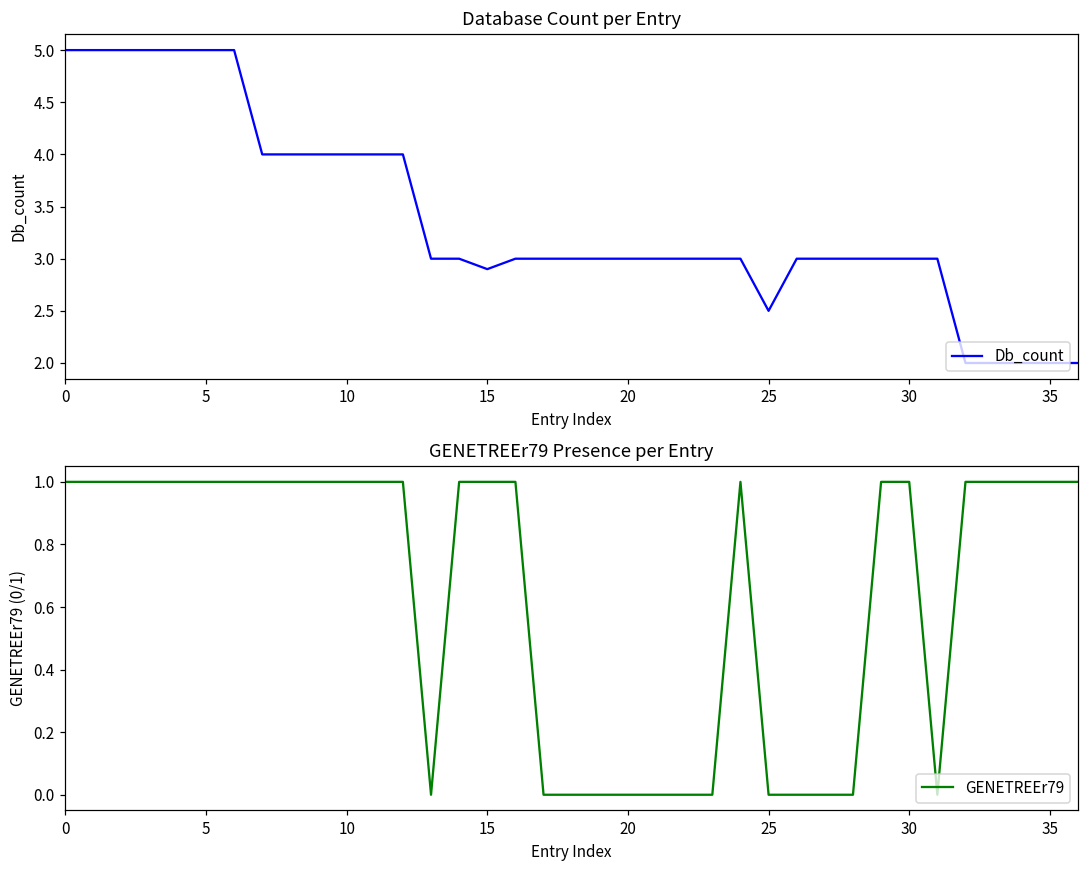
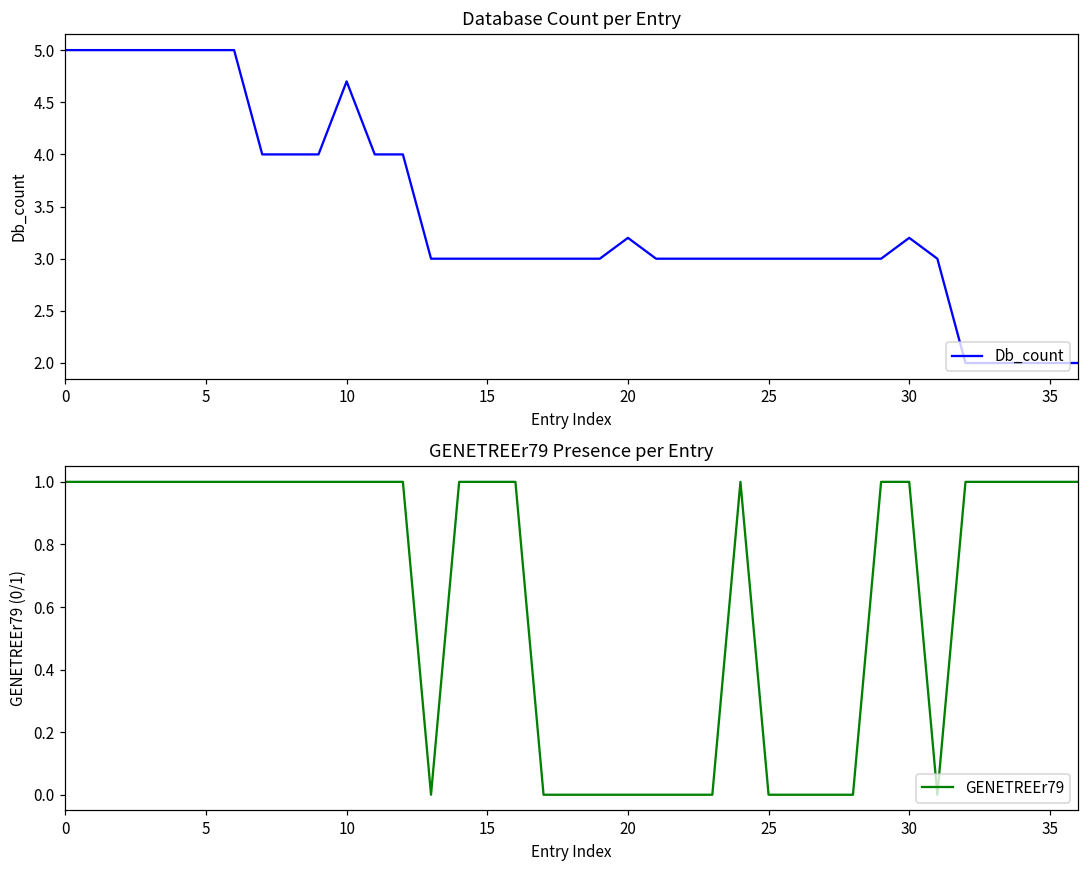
  {
    "Database Count per Entry": {
      "0": 5.0,
      "5": 5.0,
-     "10": 4.0,
-     "15": 2.9,
-     "20": 3.0,
-     "25": 2.5,
-     "30": 3.0
+     "10": 4.7,
+     "15": 3.0,
+     "20": 3.2,
+     "25": 3.0,
+     "30": 3.2
    },
    "GENETREEr79 Presence per Entry": {
      "0": 1.00,
      "5": 1.00,
      "10": 1.00,
      "15": 1.00,
      "20": 0.00,
      "25": 0.00,
      "30": 1.00,
      "35": 1.00
    }
  }
